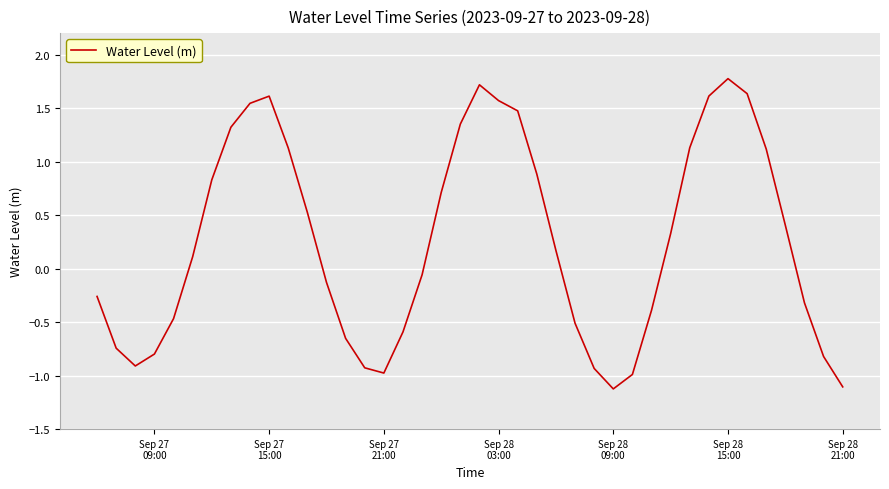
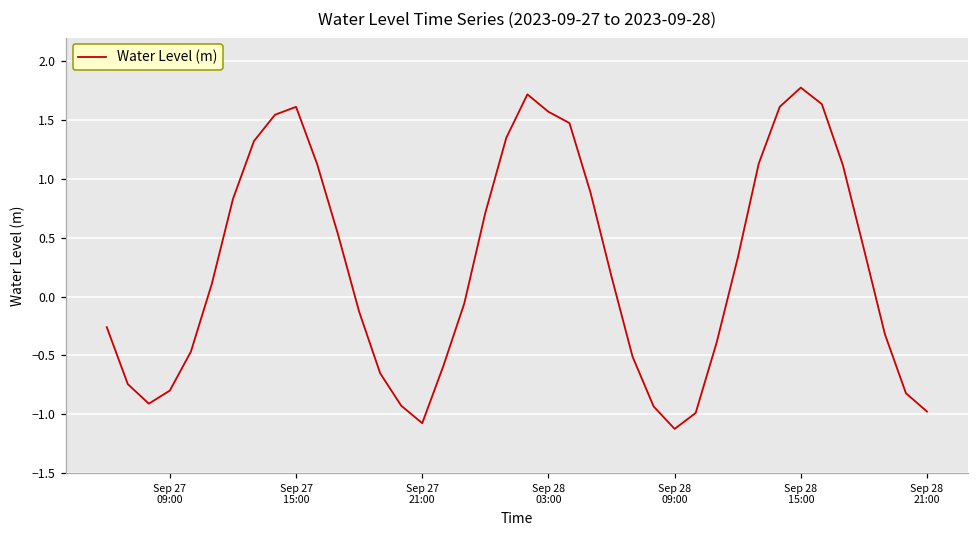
  {
    "Sep 27 09:00": -0.80,
    "Sep 27 15:00": 1.61,
-   "Sep 27 21:00": -0.98,
+   "Sep 27 21:00": -1.08,
    "Sep 28 03:00": 1.57,
    "Sep 28 09:00": -1.12,
    "Sep 28 15:00": 1.77,
-   "Sep 28 21:00": -1.11
+   "Sep 28 21:00": -0.98
  }
